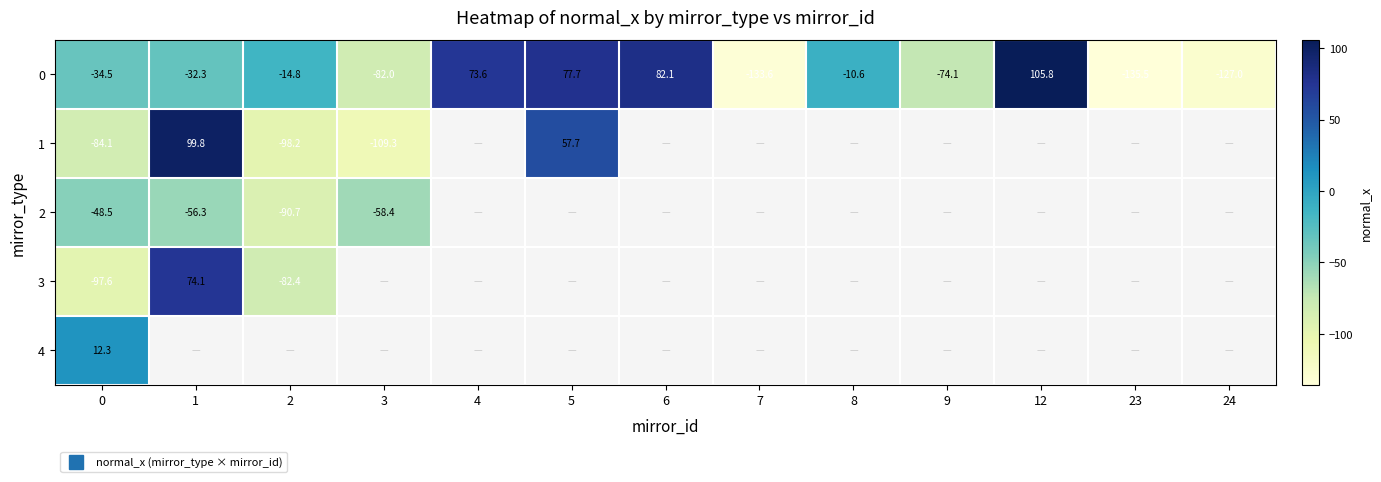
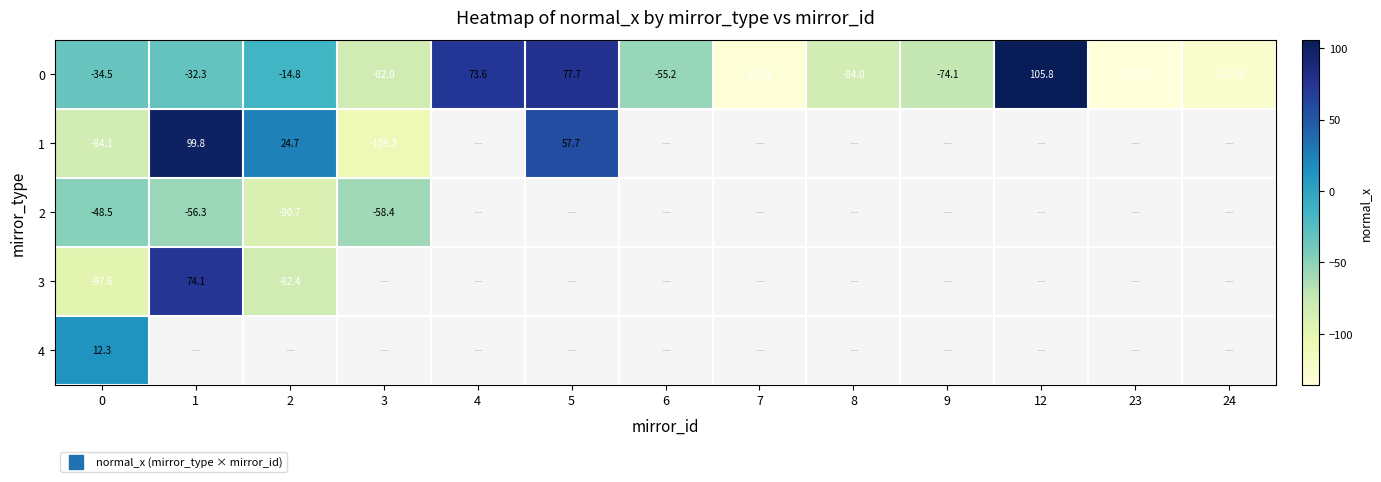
  {
    "0": {
      "0": -34.5,
      "1": -32.3,
      "2": -14.8,
      "3": -82.0,
      "4": 73.6,
      "5": 77.7,
-     "6": 82.1,
-     "8": -10.6,
+     "6": -55.2,
+     "8": -84.0,
      "9": -74.1,
      "12": 105.8,
      "24": -127.0
    },
    "1": {
      "0": -84.1,
      "1": 99.8,
-     "2": -98.2,
+     "2": 24.7,
      "3": -109.3,
      "5": 57.7
    },
    "2": {
      "0": -48.5,
      "1": -56.3,
      "2": -90.7,
      "3": -58.4
    },
    "3": {
      "0": -97.6,
      "1": 74.1,
      "2": -82.4
    },
    "4": {
      "0": 12.3
    }
  }
